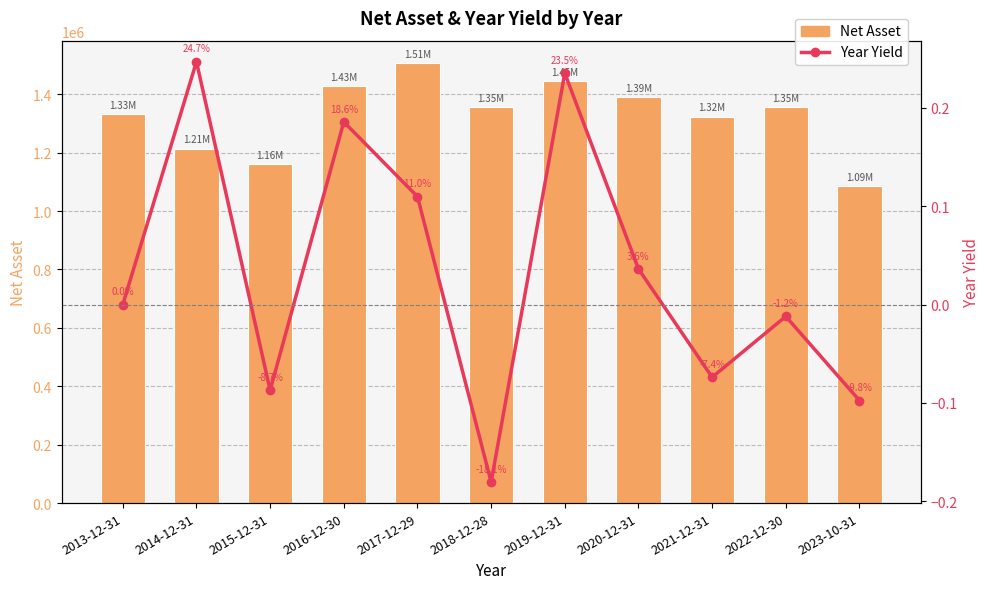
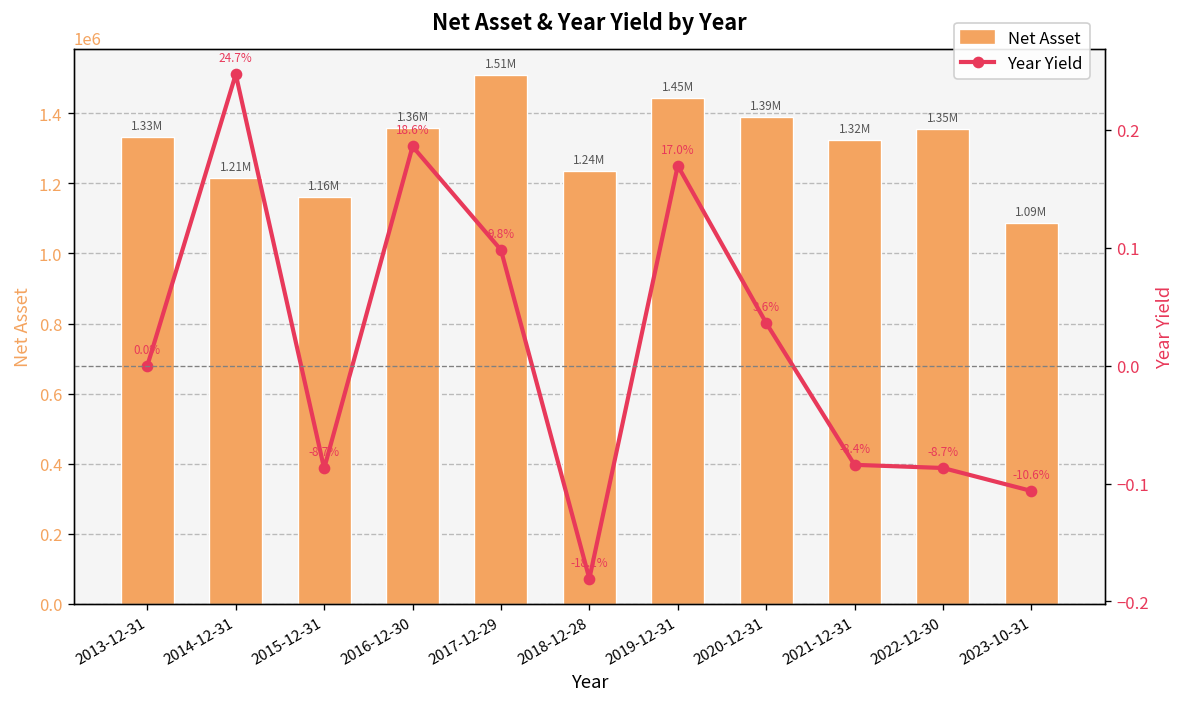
  {
    "Net Asset": {
      "2013-12-31": "1.33M",
      "2014-12-31": "1.21M",
      "2015-12-31": "1.16M",
-     "2016-12-30": "1.43M",
+     "2016-12-30": "1.36M",
      "2017-12-29": "1.51M",
-     "2018-12-28": "1.35M",
+     "2018-12-28": "1.24M",
      "2019-12-31": "1.45M",
      "2020-12-31": "1.39M",
      "2021-12-31": "1.32M",
      "2022-12-30": "1.35M",
      "2023-10-31": "1.09M"
    },
    "Year Yield": {
      "2013-12-31": "0.0%",
      "2014-12-31": "24.7%",
      "2015-12-31": "-8.7%",
      "2016-12-30": "18.6%",
-     "2017-12-29": "11.0%",
+     "2017-12-29": "9.8%",
      "2018-12-28": "-18.1%",
-     "2019-12-31": "23.5%",
+     "2019-12-31": "17.0%",
      "2020-12-31": "3.6%",
-     "2021-12-31": "-7.4%",
-     "2022-12-30": "-1.2%",
-     "2023-10-31": "-9.8%"
+     "2021-12-31": "-8.4%",
+     "2022-12-30": "-8.7%",
+     "2023-10-31": "-10.6%"
    }
  }
